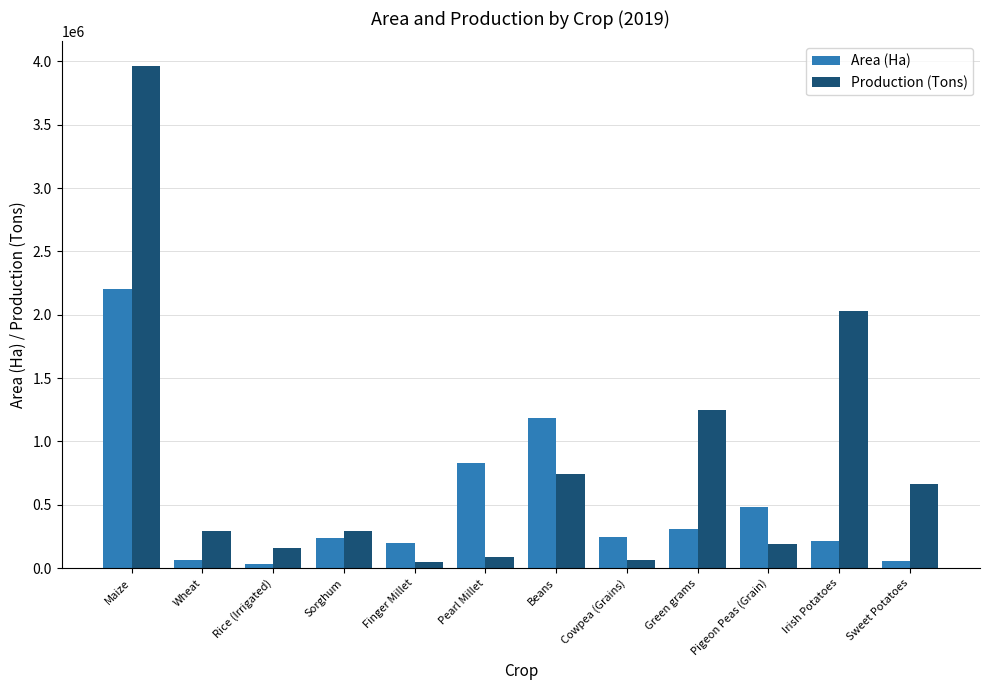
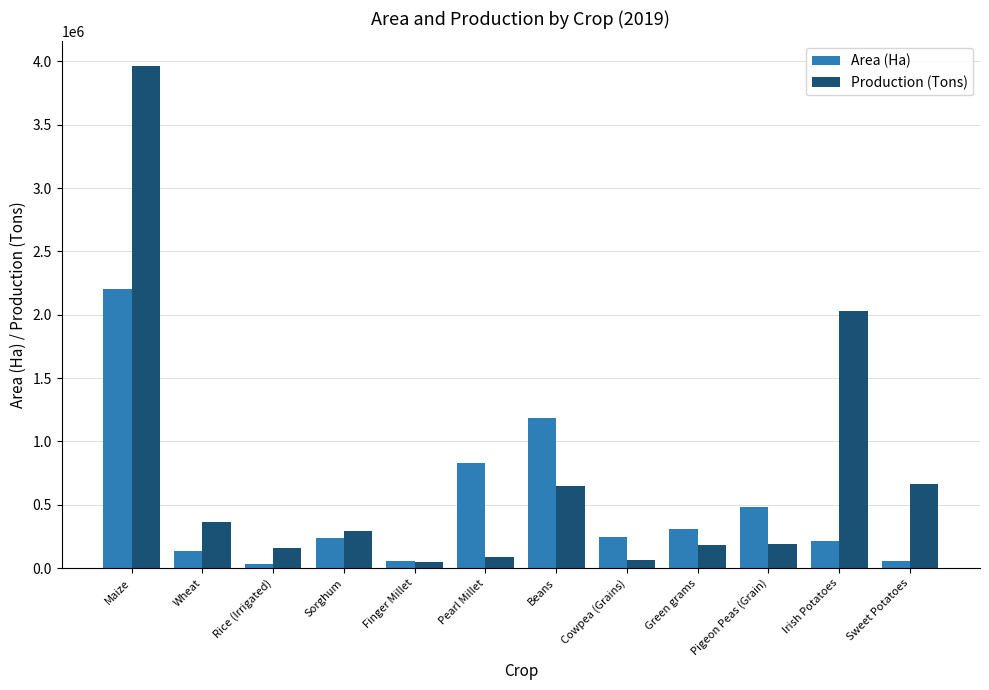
  {
    "Area (Ha)": {
      "Maize": 2210000,
-     "Wheat": 70000,
+     "Wheat": 140000,
      "Rice (Irrigated)": 30000,
      "Sorghum": 240000,
-     "Finger Millet": 200000,
+     "Finger Millet": 60000,
      "Pearl Millet": 830000,
      "Beans": 1190000,
      "Cowpea (Grains)": 240000,
      "Green grams": 310000,
      "Pigeon Peas (Grain)": 480000,
      "Irish Potatoes": 210000,
      "Sweet Potatoes": 60000
    },
    "Production (Tons)": {
      "Maize": 3960000,
-     "Wheat": 300000,
+     "Wheat": 370000,
      "Rice (Irrigated)": 160000,
      "Sorghum": 290000,
      "Finger Millet": 50000,
      "Pearl Millet": 90000,
-     "Beans": 740000,
+     "Beans": 650000,
      "Cowpea (Grains)": 60000,
-     "Green grams": 1250000,
+     "Green grams": 190000,
      "Pigeon Peas (Grain)": 190000,
      "Irish Potatoes": 2030000,
      "Sweet Potatoes": 670000
    }
  }
